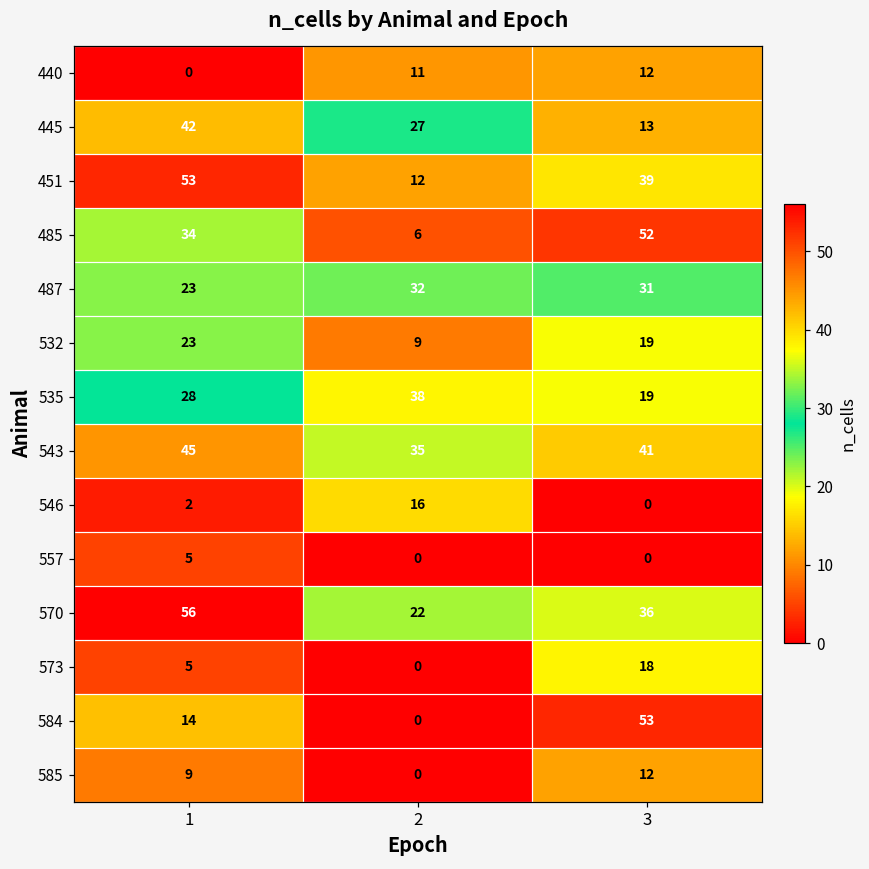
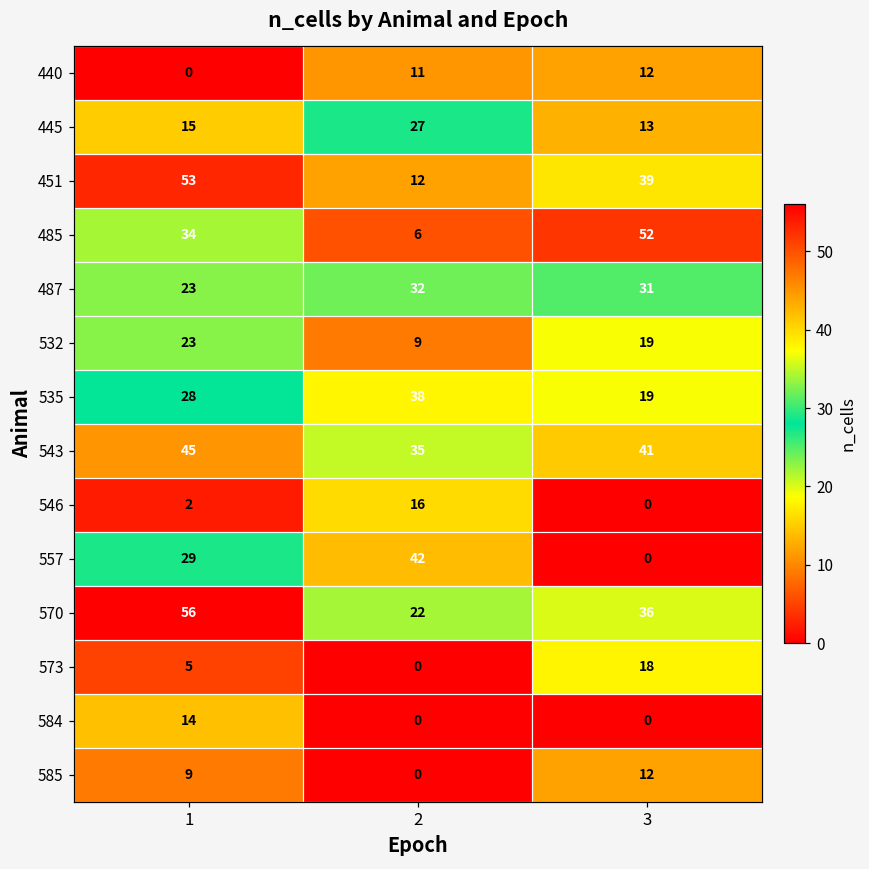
  {
    "440": {
      "1": 0,
      "2": 11,
      "3": 12
    },
    "445": {
-     "1": 42,
+     "1": 15,
      "2": 27,
      "3": 13
    },
    "451": {
      "1": 53,
      "2": 12,
      "3": 39
    },
    "485": {
      "1": 34,
      "2": 6,
      "3": 52
    },
    "487": {
      "1": 23,
      "2": 32,
      "3": 31
    },
    "532": {
      "1": 23,
      "2": 9,
      "3": 19
    },
    "535": {
      "1": 28,
      "2": 38,
      "3": 19
    },
    "543": {
      "1": 45,
      "2": 35,
      "3": 41
    },
    "546": {
      "1": 2,
      "2": 16,
      "3": 0
    },
    "557": {
-     "1": 5,
-     "2": 0,
+     "1": 29,
+     "2": 42,
      "3": 0
    },
    "570": {
      "1": 56,
      "2": 22,
      "3": 36
    },
    "573": {
      "1": 5,
      "2": 0,
      "3": 18
    },
    "584": {
      "1": 14,
      "2": 0,
-     "3": 53
+     "3": 0
    },
    "585": {
      "1": 9,
      "2": 0,
      "3": 12
    }
  }
